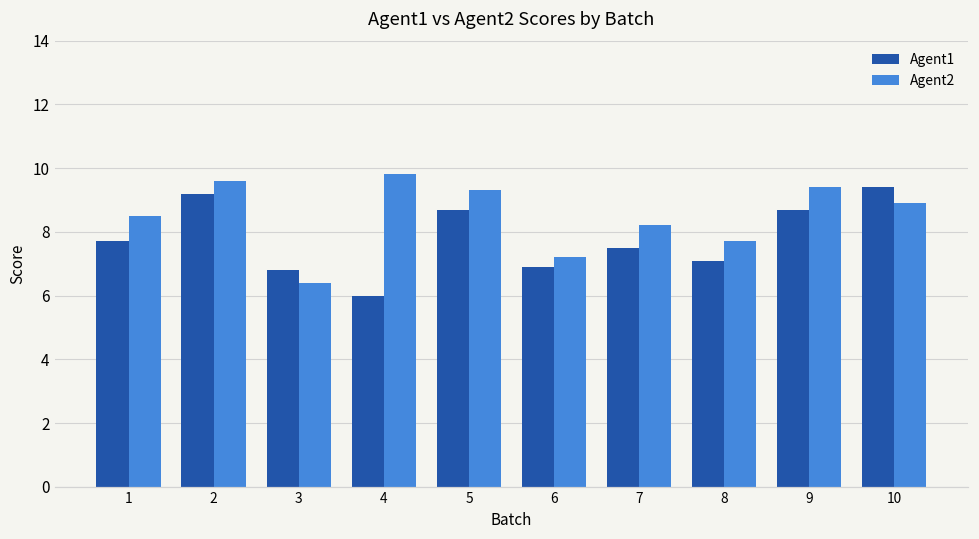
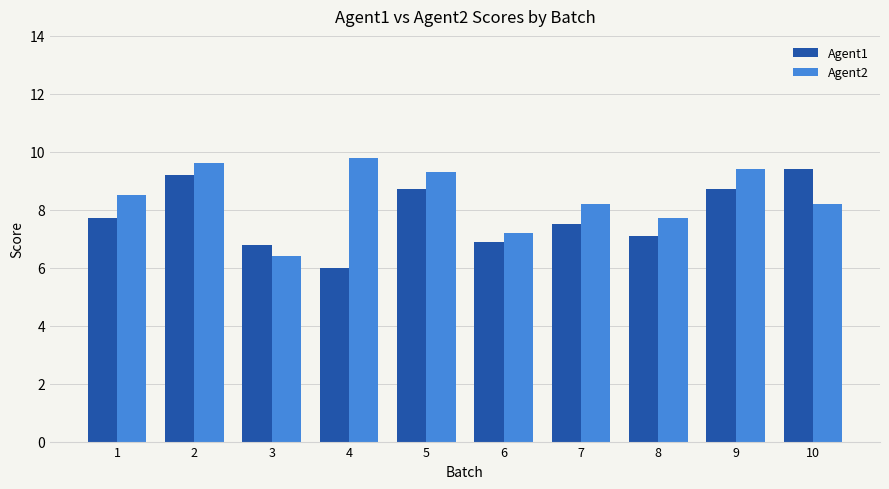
  {
    "Agent1": {
      "1": 7.7,
      "2": 9.2,
      "3": 6.8,
      "4": 6.0,
      "5": 8.7,
      "6": 6.9,
      "7": 7.5,
      "8": 7.1,
      "9": 8.7,
      "10": 9.4
    },
    "Agent2": {
      "1": 8.5,
      "2": 9.6,
      "3": 6.4,
      "4": 9.8,
      "5": 9.3,
      "6": 7.2,
      "7": 8.2,
      "8": 7.7,
      "9": 9.4,
-     "10": 8.9
+     "10": 8.2
    }
  }
